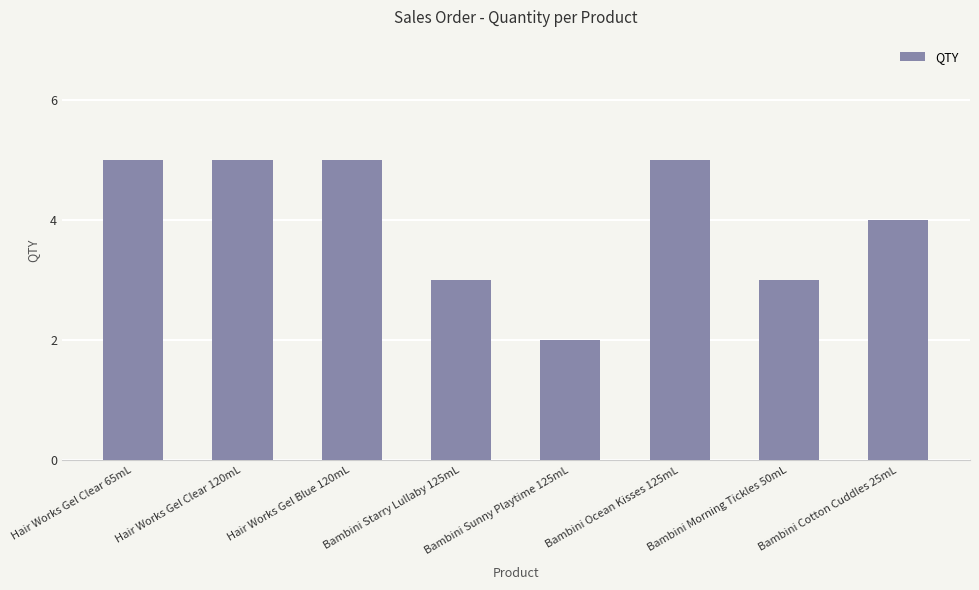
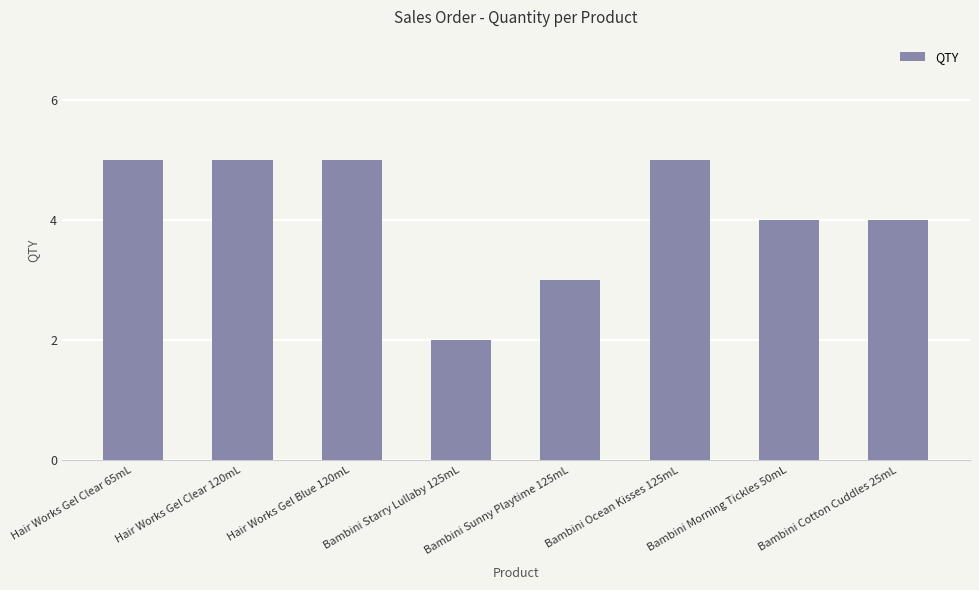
  {
    "Hair Works Gel Clear 65mL": 5,
    "Hair Works Gel Clear 120mL": 5,
    "Hair Works Gel Blue 120mL": 5,
-   "Bambini Starry Lullaby 125mL": 3,
-   "Bambini Sunny Playtime 125mL": 2,
+   "Bambini Starry Lullaby 125mL": 2,
+   "Bambini Sunny Playtime 125mL": 3,
    "Bambini Ocean Kisses 125mL": 5,
-   "Bambini Morning Tickles 50mL": 3,
+   "Bambini Morning Tickles 50mL": 4,
    "Bambini Cotton Cuddles 25mL": 4
  }
